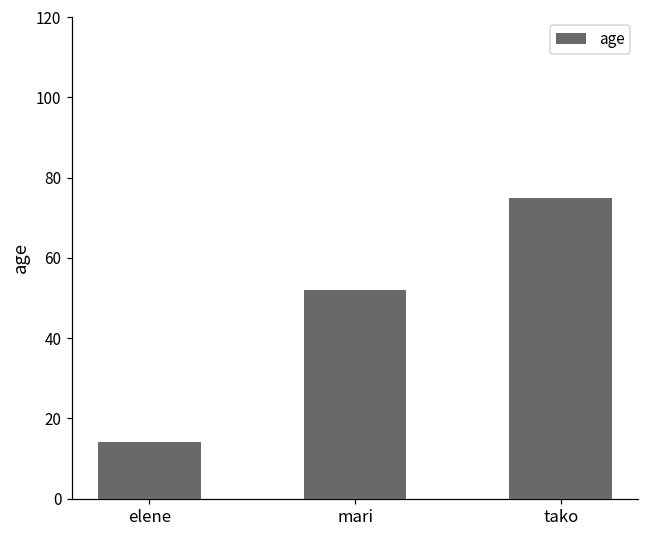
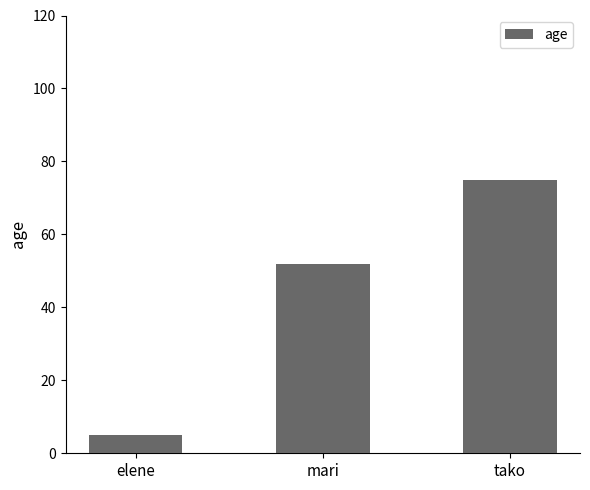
  {
-   "elene": 14,
+   "elene": 5,
    "mari": 52,
    "tako": 75
  }
